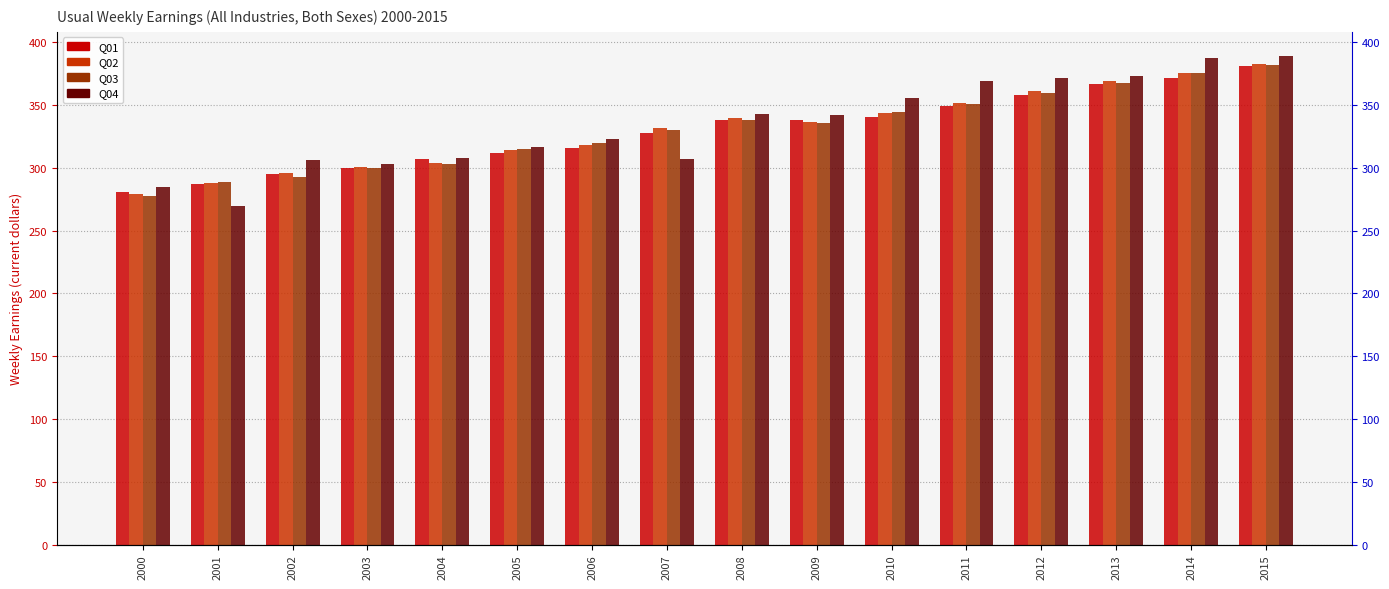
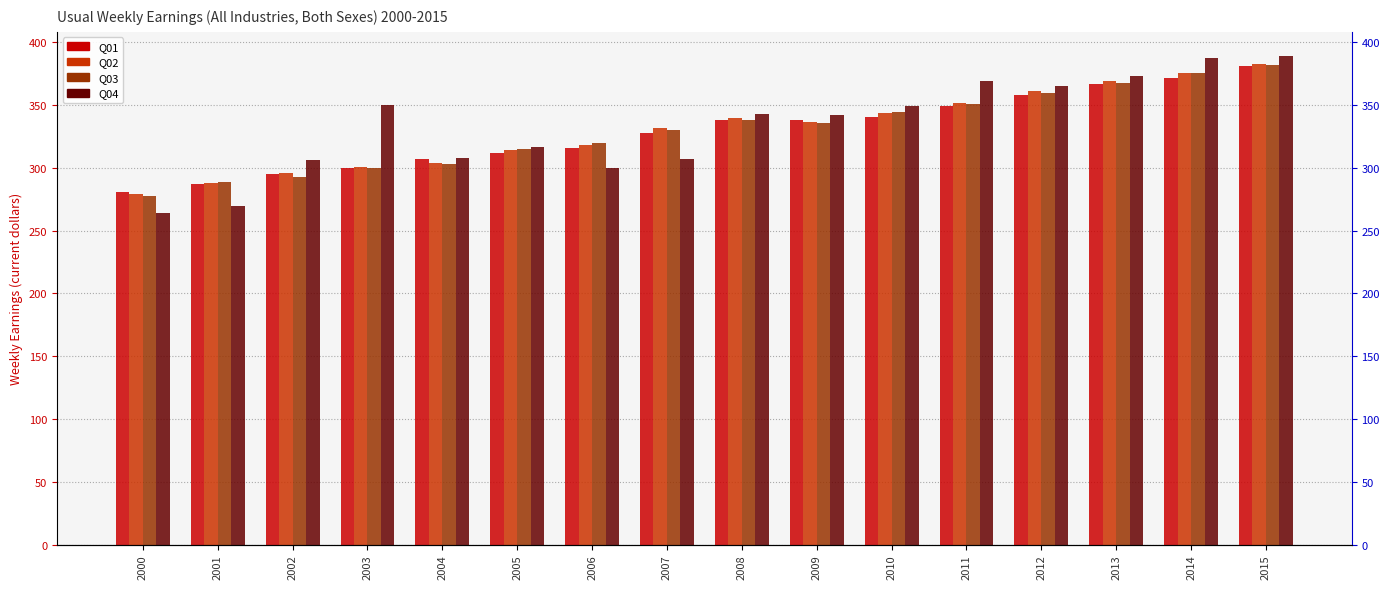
  {
    "Q04": {
-     "2000": 285,
+     "2000": 264,
      "2001": 270,
      "2002": 306,
-     "2003": 303,
+     "2003": 350,
      "2004": 308,
      "2005": 317,
-     "2006": 323,
+     "2006": 300,
      "2007": 307,
      "2008": 343,
      "2009": 342,
-     "2010": 356,
+     "2010": 349,
      "2011": 369,
-     "2012": 372,
+     "2012": 365,
      "2013": 373,
      "2014": 388,
      "2015": 389
    }
  }
